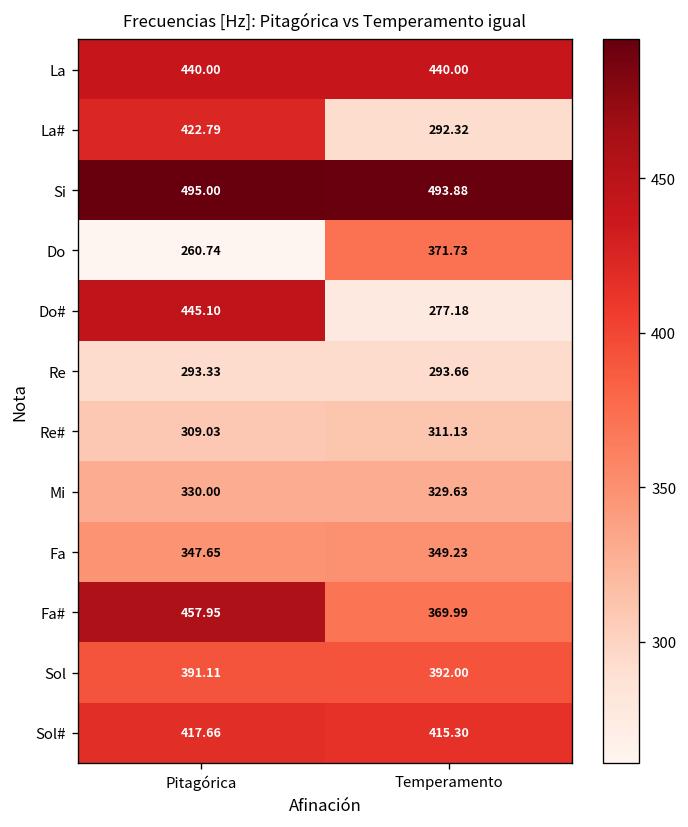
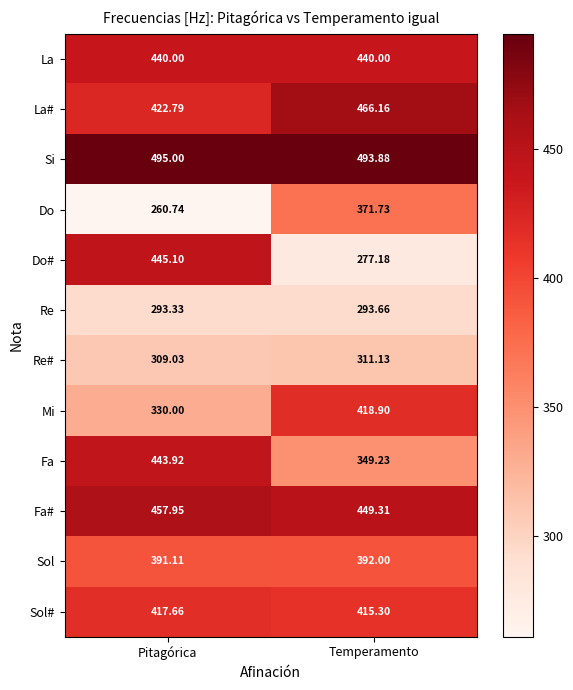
  {
    "La": {
      "Pitagórica": 440.00,
      "Temperamento": 440.00
    },
    "La#": {
      "Pitagórica": 422.79,
-     "Temperamento": 292.32
+     "Temperamento": 466.16
    },
    "Si": {
      "Pitagórica": 495.00,
      "Temperamento": 493.88
    },
    "Do": {
      "Pitagórica": 260.74,
      "Temperamento": 371.73
    },
    "Do#": {
      "Pitagórica": 445.10,
      "Temperamento": 277.18
    },
    "Re": {
      "Pitagórica": 293.33,
      "Temperamento": 293.66
    },
    "Re#": {
      "Pitagórica": 309.03,
      "Temperamento": 311.13
    },
    "Mi": {
      "Pitagórica": 330.00,
-     "Temperamento": 329.63
+     "Temperamento": 418.90
    },
    "Fa": {
-     "Pitagórica": 347.65,
+     "Pitagórica": 443.92,
      "Temperamento": 349.23
    },
    "Fa#": {
      "Pitagórica": 457.95,
-     "Temperamento": 369.99
+     "Temperamento": 449.31
    },
    "Sol": {
      "Pitagórica": 391.11,
      "Temperamento": 392.00
    },
    "Sol#": {
      "Pitagórica": 417.66,
      "Temperamento": 415.30
    }
  }
